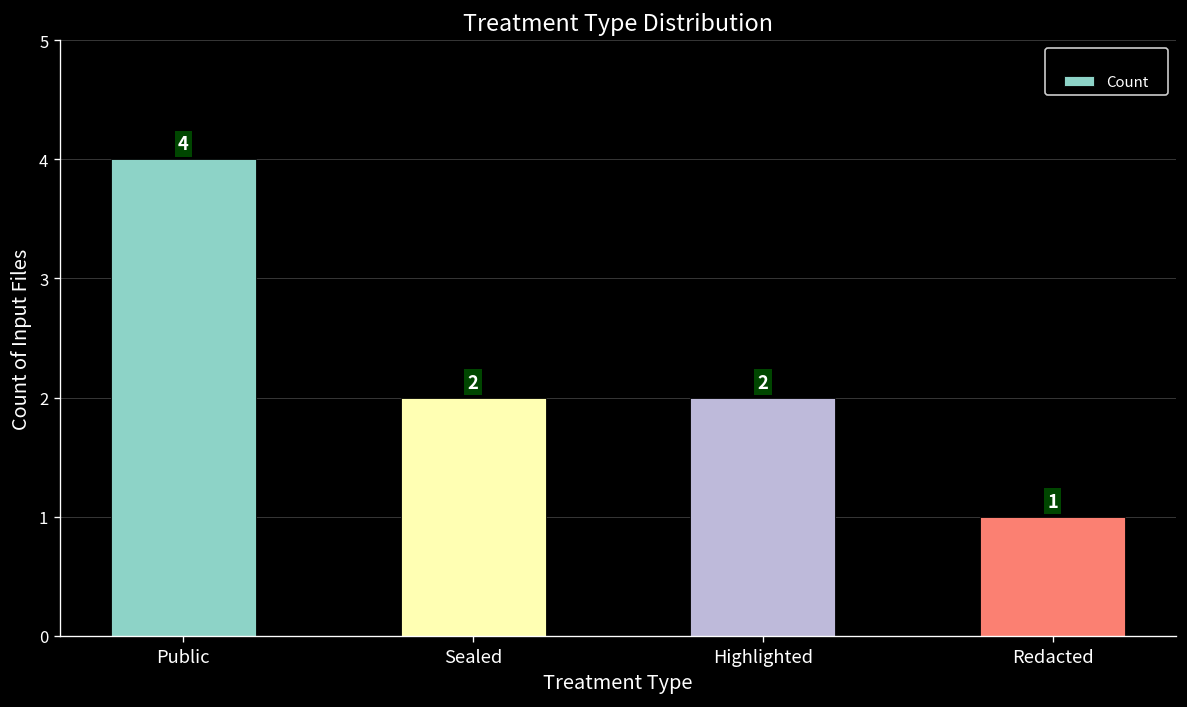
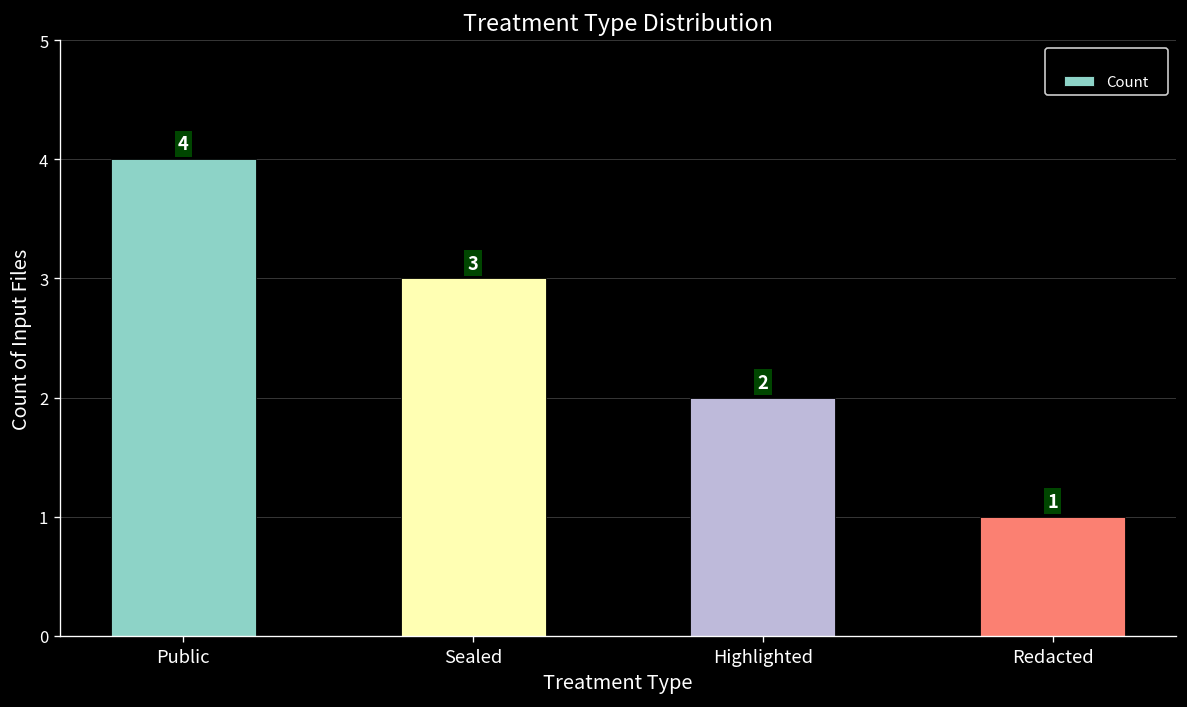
  {
-   "Sealed": 2
+   "Sealed": 3
  }
